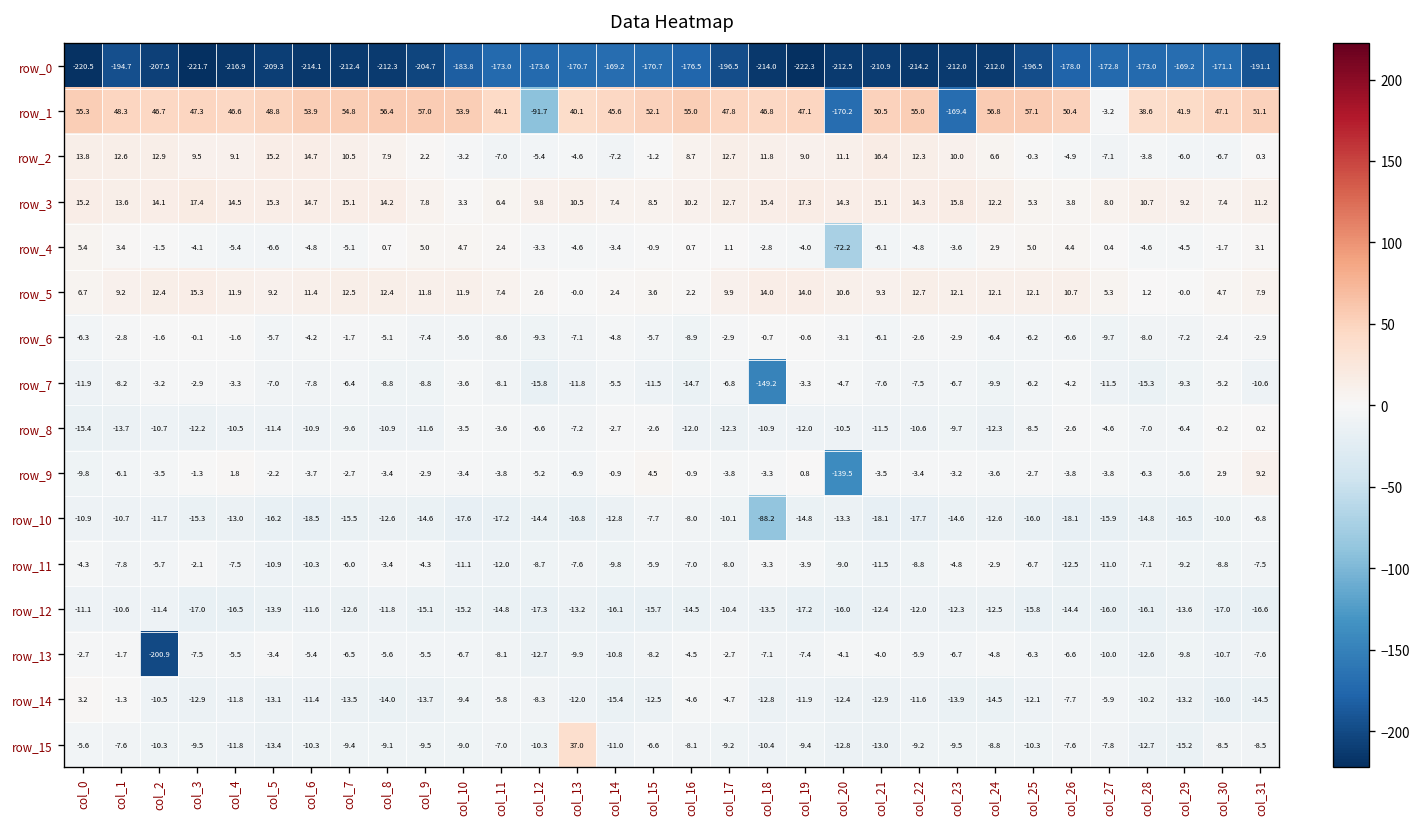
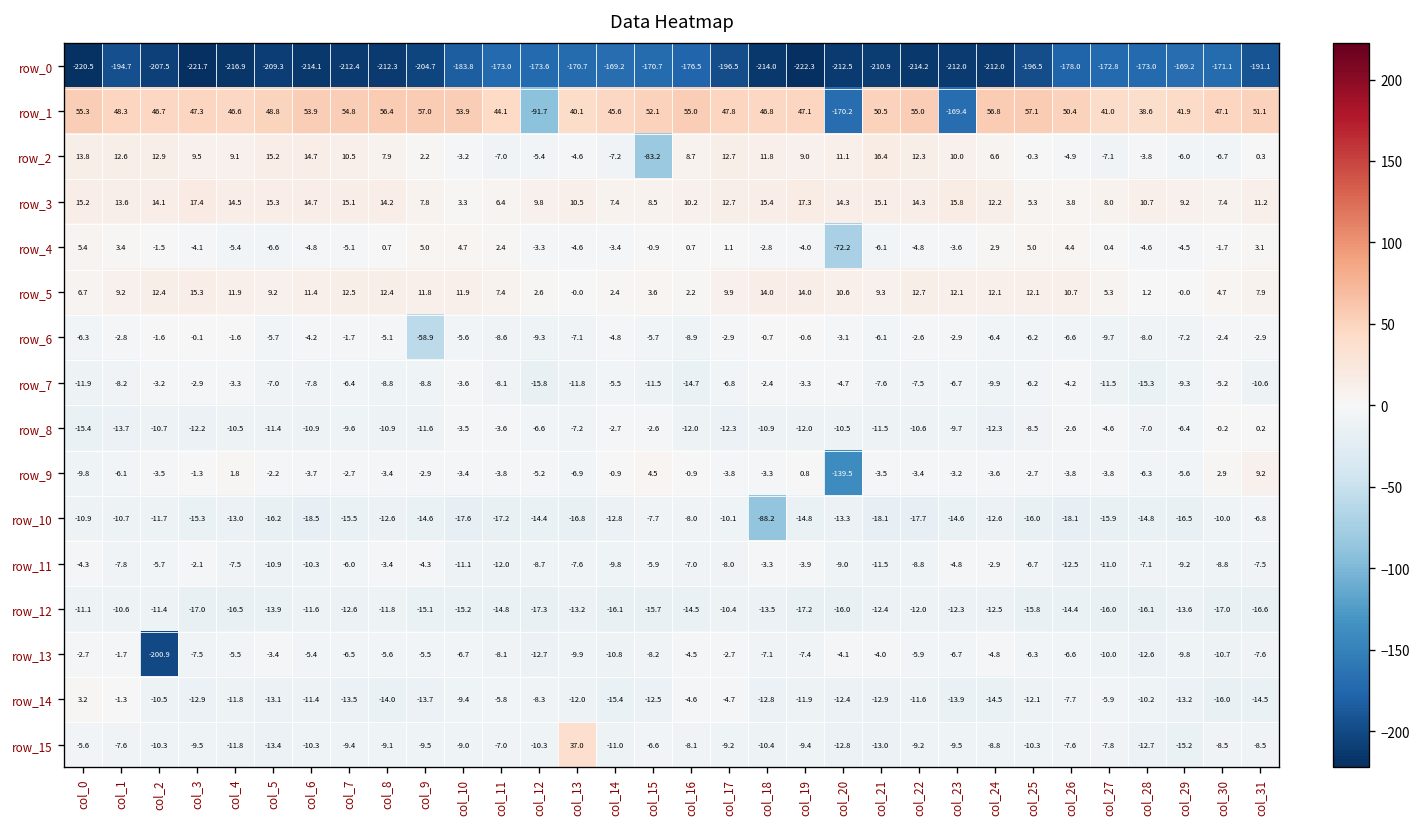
  {
    "row_1": {
      "col_0": 55.3,
      "col_1": 48.3,
      "col_2": 46.7,
      "col_3": 47.3,
      "col_4": 46.6,
      "col_5": 48.8,
      "col_6": 53.9,
      "col_7": 54.8,
      "col_8": 56.4,
      "col_9": 57.0,
      "col_10": 53.9,
      "col_11": 44.1,
      "col_12": -91.7,
      "col_13": 40.1,
      "col_14": 45.6,
      "col_15": 52.1,
      "col_16": 55.0,
      "col_17": 47.8,
      "col_18": 46.8,
      "col_19": 47.1,
      "col_20": -170.2,
      "col_21": 50.5,
      "col_22": 55.0,
      "col_23": -169.4,
      "col_24": 56.8,
      "col_25": 57.1,
      "col_26": 50.4,
-     "col_27": -3.2,
+     "col_27": 41.0,
      "col_28": 38.6,
      "col_29": 41.9,
      "col_30": 47.1,
      "col_31": 51.1
    },
    "row_2": {
      "col_0": 13.8,
      "col_1": 12.6,
      "col_2": 12.9,
      "col_3": 9.5,
      "col_4": 9.1,
      "col_5": 15.2,
      "col_6": 14.7,
      "col_7": 10.5,
      "col_8": 7.9,
      "col_9": 2.2,
      "col_10": -3.2,
      "col_11": -7.0,
      "col_12": -5.4,
      "col_13": -4.6,
      "col_14": -7.2,
-     "col_15": -1.2,
+     "col_15": -83.2,
      "col_16": 8.7,
      "col_17": 12.7,
      "col_18": 11.8,
      "col_19": 9.0,
      "col_20": 11.1,
      "col_21": 16.4,
      "col_22": 12.3,
      "col_23": 10.0,
      "col_24": 6.6,
      "col_25": -0.3,
      "col_26": -4.9,
      "col_27": -7.1,
      "col_28": -3.8,
      "col_29": -6.0,
      "col_30": -6.7,
      "col_31": 0.3
    },
    "row_6": {
      "col_0": -6.3,
      "col_1": -2.8,
      "col_2": -1.6,
      "col_3": -0.1,
      "col_4": -1.6,
      "col_5": -5.7,
      "col_6": -4.2,
      "col_7": -1.7,
      "col_8": -5.1,
-     "col_9": -7.4,
+     "col_9": -58.9,
      "col_10": -5.6,
      "col_11": -8.6,
      "col_12": -9.3,
      "col_13": -7.1,
      "col_14": -4.8,
      "col_15": -5.7,
      "col_16": -8.9,
      "col_17": -2.9,
      "col_18": -0.7,
      "col_19": -0.6,
      "col_20": -3.1,
      "col_21": -6.1,
      "col_22": -2.6,
      "col_23": -2.9,
      "col_24": -6.4,
      "col_25": -6.2,
      "col_26": -6.6,
      "col_27": -9.7,
      "col_28": -8.0,
      "col_29": -7.2,
      "col_30": -2.4,
      "col_31": -2.9
    },
    "row_7": {
      "col_0": -11.9,
      "col_1": -8.2,
      "col_2": -3.2,
      "col_3": -2.9,
      "col_4": -3.3,
      "col_5": -7.0,
      "col_6": -7.8,
      "col_7": -6.4,
      "col_8": -8.8,
      "col_9": -8.8,
      "col_10": -3.6,
      "col_11": -8.1,
      "col_12": -15.8,
      "col_13": -11.8,
      "col_14": -5.5,
      "col_15": -11.5,
      "col_16": -14.7,
      "col_17": -6.8,
-     "col_18": -149.2,
+     "col_18": -2.4,
      "col_19": -3.3,
      "col_20": -4.7,
      "col_21": -7.6,
      "col_22": -7.5,
      "col_23": -6.7,
      "col_24": -9.9,
      "col_25": -6.2,
      "col_26": -4.2,
      "col_27": -11.5,
      "col_28": -15.3,
      "col_29": -9.3,
      "col_30": -5.2,
      "col_31": -10.6
    }
  }
